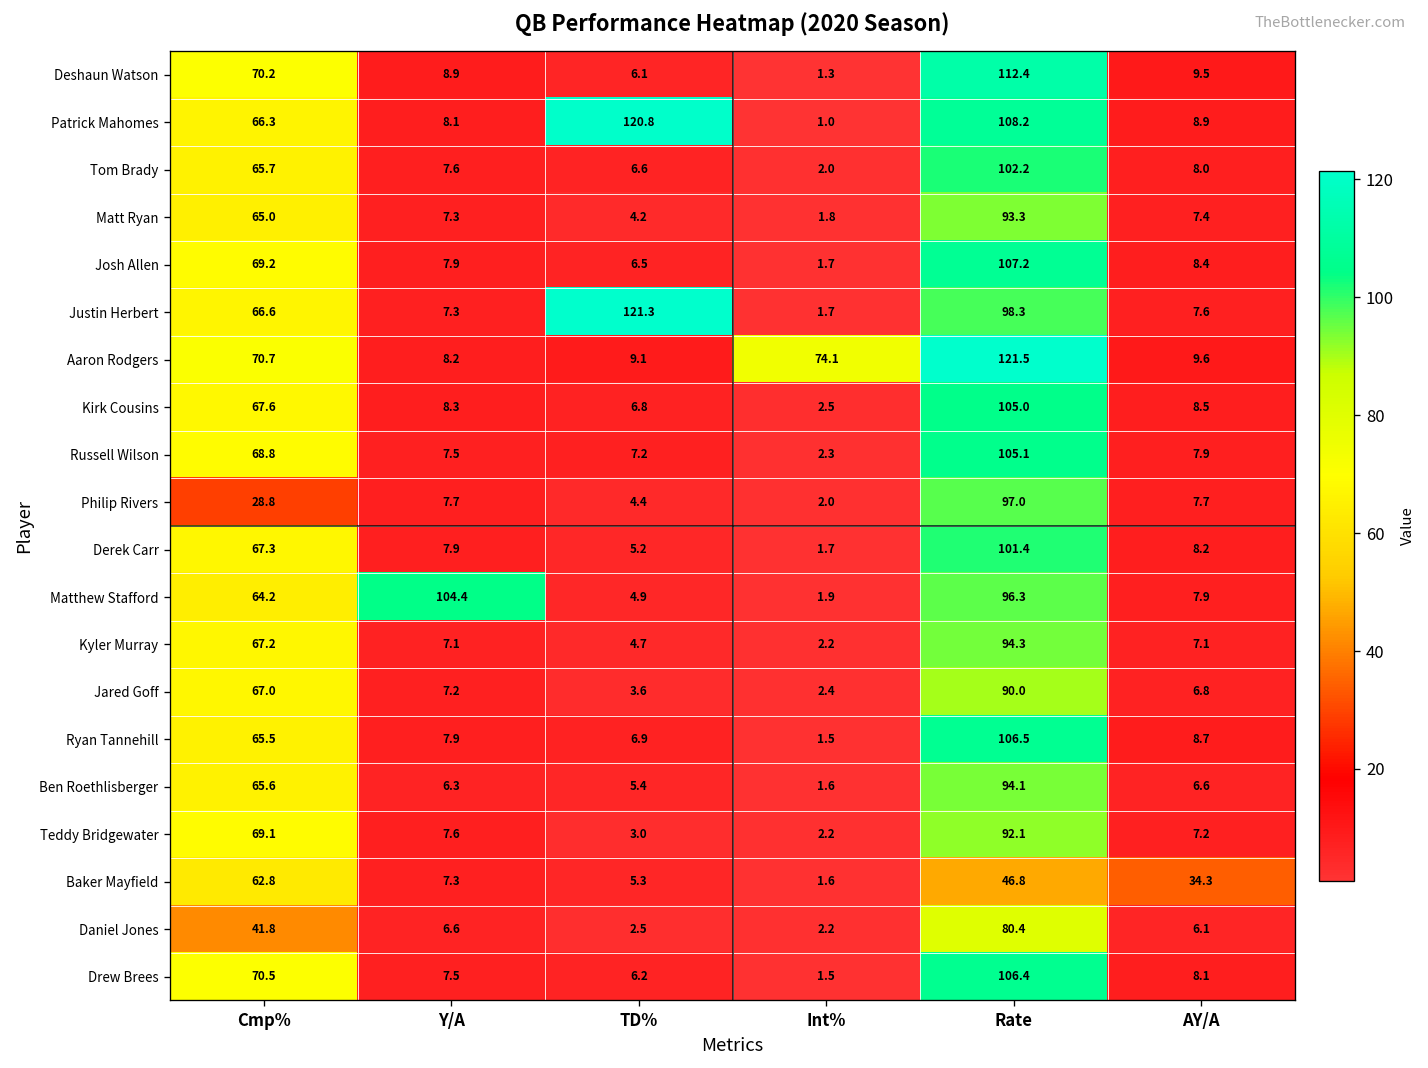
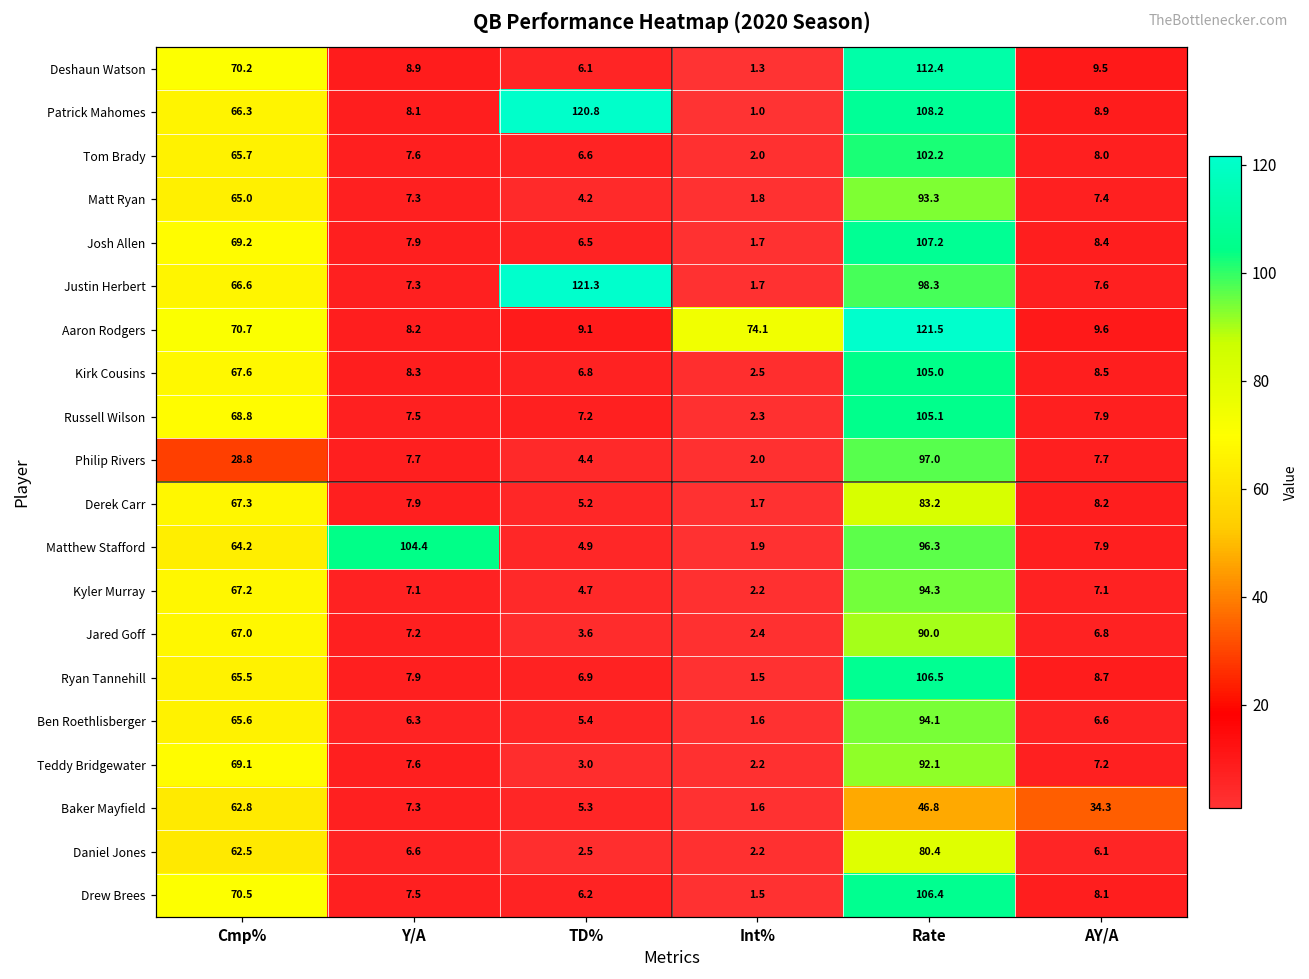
  {
    "Deshaun Watson": {
      "Cmp%": 70.2,
      "Y/A": 8.9,
      "TD%": 6.1,
      "Int%": 1.3,
      "Rate": 112.4,
      "AY/A": 9.5
    },
    "Patrick Mahomes": {
      "Cmp%": 66.3,
      "Y/A": 8.1,
      "TD%": 120.8,
      "Int%": 1.0,
      "Rate": 108.2,
      "AY/A": 8.9
    },
    "Tom Brady": {
      "Cmp%": 65.7,
      "Y/A": 7.6,
      "TD%": 6.6,
      "Int%": 2.0,
      "Rate": 102.2,
      "AY/A": 8.0
    },
    "Matt Ryan": {
      "Cmp%": 65.0,
      "Y/A": 7.3,
      "TD%": 4.2,
      "Int%": 1.8,
      "Rate": 93.3,
      "AY/A": 7.4
    },
    "Josh Allen": {
      "Cmp%": 69.2,
      "Y/A": 7.9,
      "TD%": 6.5,
      "Int%": 1.7,
      "Rate": 107.2,
      "AY/A": 8.4
    },
    "Justin Herbert": {
      "Cmp%": 66.6,
      "Y/A": 7.3,
      "TD%": 121.3,
      "Int%": 1.7,
      "Rate": 98.3,
      "AY/A": 7.6
    },
    "Aaron Rodgers": {
      "Cmp%": 70.7,
      "Y/A": 8.2,
      "TD%": 9.1,
      "Int%": 74.1,
      "Rate": 121.5,
      "AY/A": 9.6
    },
    "Kirk Cousins": {
      "Cmp%": 67.6,
      "Y/A": 8.3,
      "TD%": 6.8,
      "Int%": 2.5,
      "Rate": 105.0,
      "AY/A": 8.5
    },
    "Russell Wilson": {
      "Cmp%": 68.8,
      "Y/A": 7.5,
      "TD%": 7.2,
      "Int%": 2.3,
      "Rate": 105.1,
      "AY/A": 7.9
    },
    "Philip Rivers": {
      "Cmp%": 28.8,
      "Y/A": 7.7,
      "TD%": 4.4,
      "Int%": 2.0,
      "Rate": 97.0,
      "AY/A": 7.7
    },
    "Derek Carr": {
      "Cmp%": 67.3,
      "Y/A": 7.9,
      "TD%": 5.2,
      "Int%": 1.7,
-     "Rate": 101.4,
+     "Rate": 83.2,
      "AY/A": 8.2
    },
    "Matthew Stafford": {
      "Cmp%": 64.2,
      "Y/A": 104.4,
      "TD%": 4.9,
      "Int%": 1.9,
      "Rate": 96.3,
      "AY/A": 7.9
    },
    "Kyler Murray": {
      "Cmp%": 67.2,
      "Y/A": 7.1,
      "TD%": 4.7,
      "Int%": 2.2,
      "Rate": 94.3,
      "AY/A": 7.1
    },
    "Jared Goff": {
      "Cmp%": 67.0,
      "Y/A": 7.2,
      "TD%": 3.6,
      "Int%": 2.4,
      "Rate": 90.0,
      "AY/A": 6.8
    },
    "Ryan Tannehill": {
      "Cmp%": 65.5,
      "Y/A": 7.9,
      "TD%": 6.9,
      "Int%": 1.5,
      "Rate": 106.5,
      "AY/A": 8.7
    },
    "Ben Roethlisberger": {
      "Cmp%": 65.6,
      "Y/A": 6.3,
      "TD%": 5.4,
      "Int%": 1.6,
      "Rate": 94.1,
      "AY/A": 6.6
    },
    "Teddy Bridgewater": {
      "Cmp%": 69.1,
      "Y/A": 7.6,
      "TD%": 3.0,
      "Int%": 2.2,
      "Rate": 92.1,
      "AY/A": 7.2
    },
    "Baker Mayfield": {
      "Cmp%": 62.8,
      "Y/A": 7.3,
      "TD%": 5.3,
      "Int%": 1.6,
      "Rate": 46.8,
      "AY/A": 34.3
    },
    "Daniel Jones": {
-     "Cmp%": 41.8,
+     "Cmp%": 62.5,
      "Y/A": 6.6,
      "TD%": 2.5,
      "Int%": 2.2,
      "Rate": 80.4,
      "AY/A": 6.1
    },
    "Drew Brees": {
      "Cmp%": 70.5,
      "Y/A": 7.5,
      "TD%": 6.2,
      "Int%": 1.5,
      "Rate": 106.4,
      "AY/A": 8.1
    }
  }
